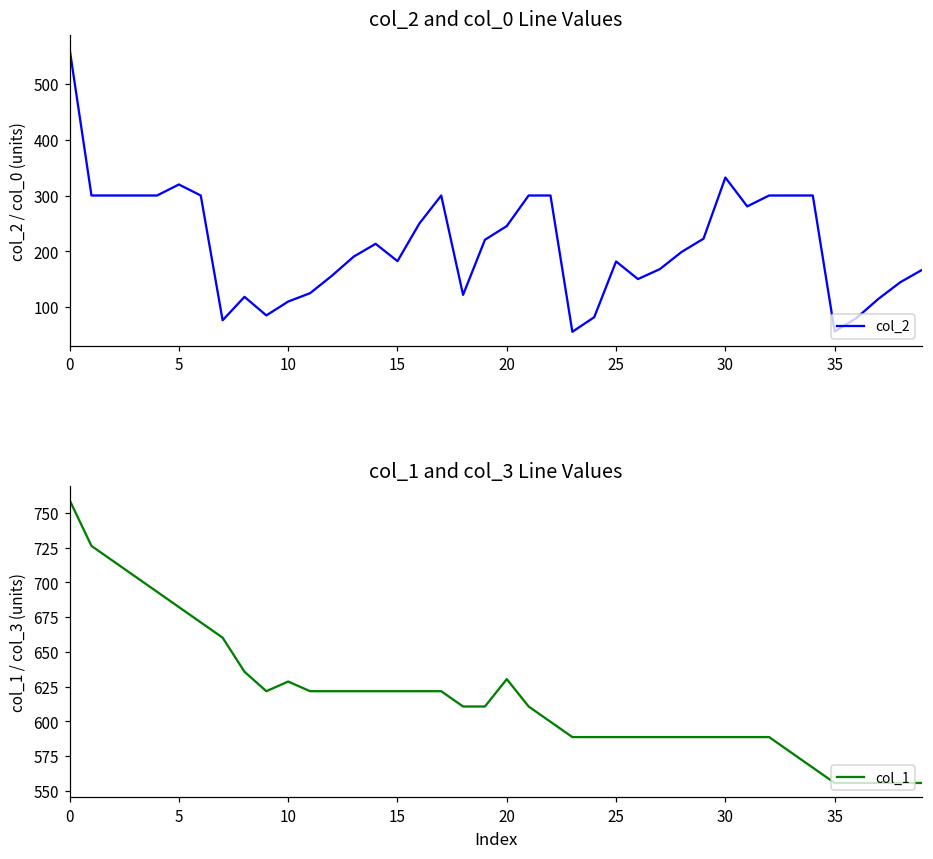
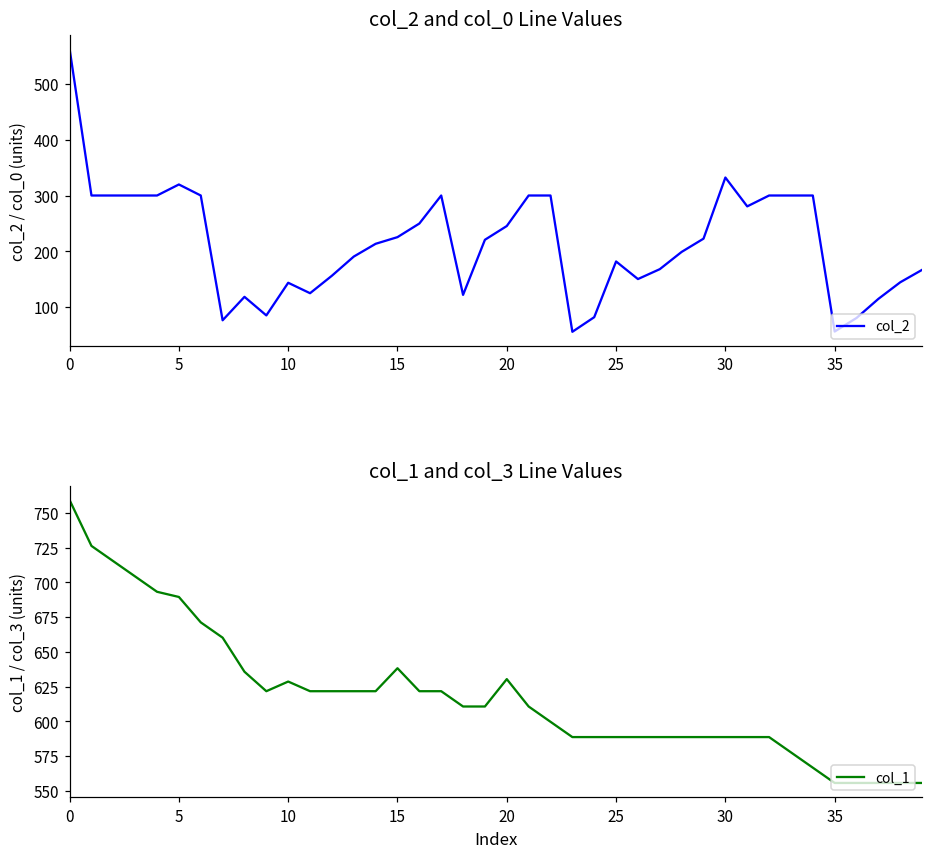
  {
    "col_2 and col_0 Line Values": {
      "0": 560,
      "5": 320,
-     "10": 110,
-     "15": 180,
+     "10": 140,
+     "15": 230,
      "20": 250,
      "25": 180,
      "30": 330
    },
    "col_1 and col_3 Line Values": {
      "0": 759,
-     "5": 682,
+     "5": 690,
      "10": 629,
-     "15": 622,
+     "15": 638,
      "20": 630,
      "25": 589,
      "30": 589
    }
  }
